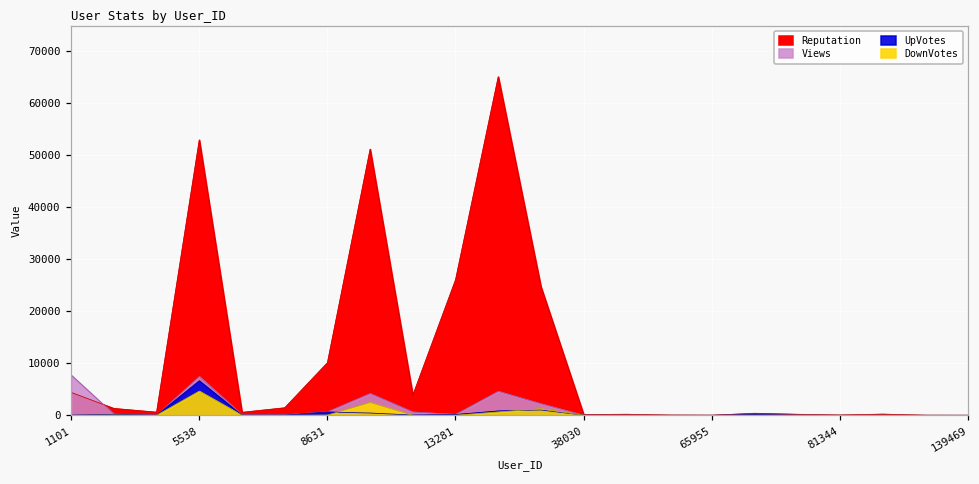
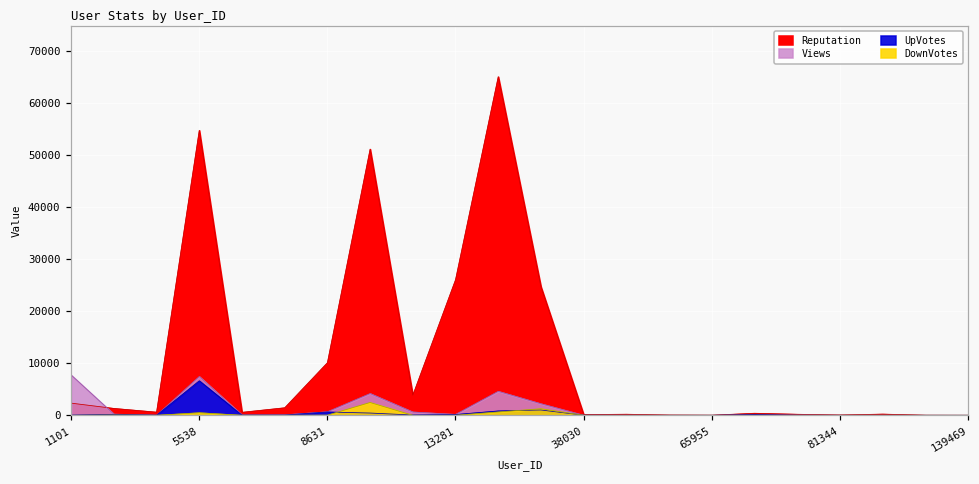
  {
    "Reputation": {
-     "1101": 4000,
-     "5538": 53000,
+     "1101": 2000,
+     "5538": 55000,
      "8631": 10000,
      "13281": 26000
    },
    "Views": {
      "1101": 8000,
      "5538": 7000
    },
    "UpVotes": {
      "5538": 7000
    },
    "DownVotes": {
-     "5538": 5000,
+     "5538": 0,
      "8631": 0
    }
  }
